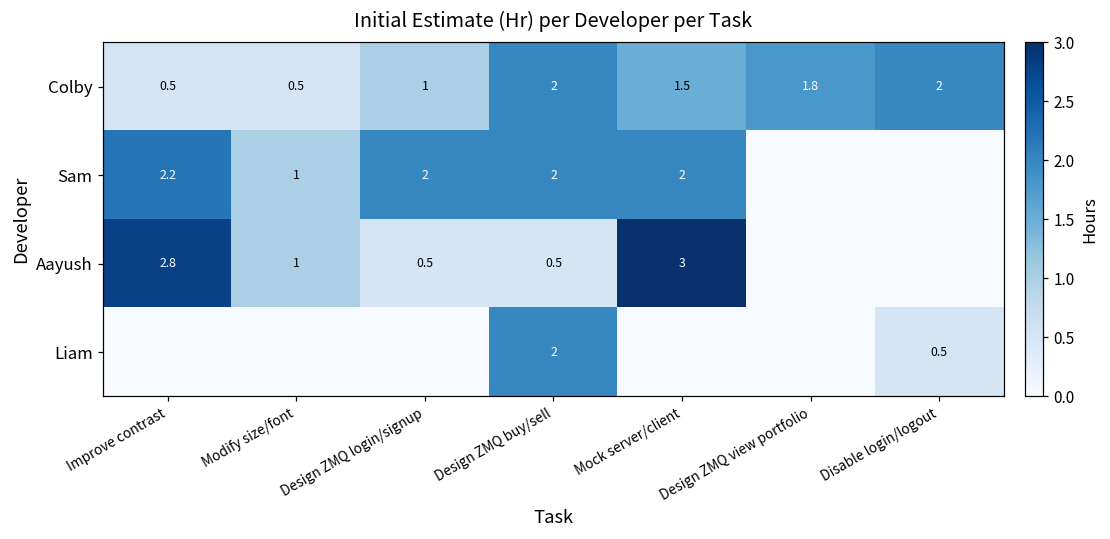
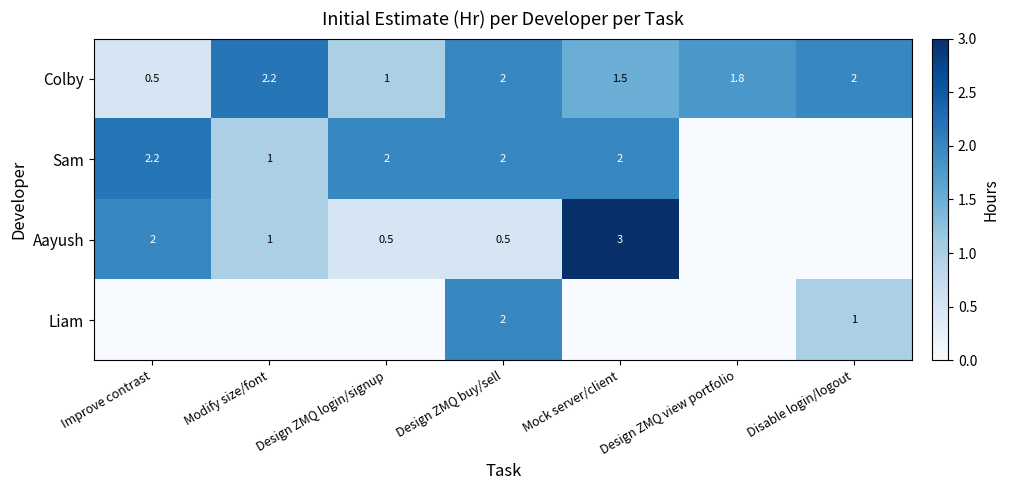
  {
    "Colby": {
      "Improve contrast": 0.5,
-     "Modify size/font": 0.5,
+     "Modify size/font": 2.2,
      "Design ZMQ login/signup": 1,
      "Design ZMQ buy/sell": 2,
      "Mock server/client": 1.5,
      "Design ZMQ view portfolio": 1.8,
      "Disable login/logout": 2
    },
    "Sam": {
      "Improve contrast": 2.2,
      "Modify size/font": 1,
      "Design ZMQ login/signup": 2,
      "Design ZMQ buy/sell": 2,
      "Mock server/client": 2
    },
    "Aayush": {
-     "Improve contrast": 2.8,
+     "Improve contrast": 2,
      "Modify size/font": 1,
      "Design ZMQ login/signup": 0.5,
      "Design ZMQ buy/sell": 0.5,
      "Mock server/client": 3
    },
    "Liam": {
      "Design ZMQ buy/sell": 2,
-     "Disable login/logout": 0.5
+     "Disable login/logout": 1
    }
  }
